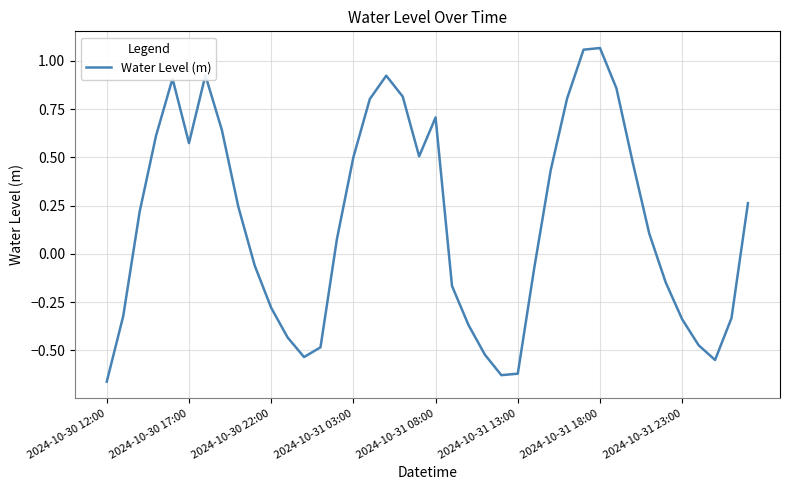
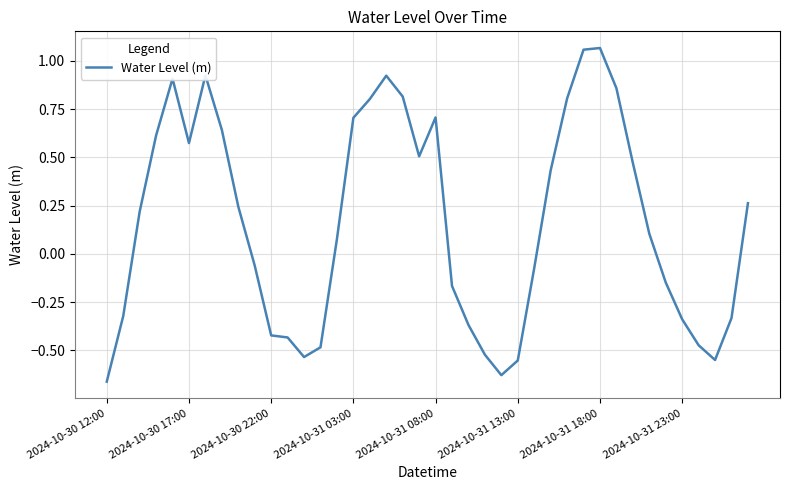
  {
    "2024-10-30 12:00": -0.66,
    "2024-10-30 17:00": 0.57,
-   "2024-10-30 22:00": -0.28,
-   "2024-10-31 03:00": 0.50,
+   "2024-10-30 22:00": -0.42,
+   "2024-10-31 03:00": 0.70,
    "2024-10-31 08:00": 0.71,
-   "2024-10-31 13:00": -0.62,
+   "2024-10-31 13:00": -0.55,
    "2024-10-31 18:00": 1.07,
    "2024-10-31 23:00": -0.34
  }
